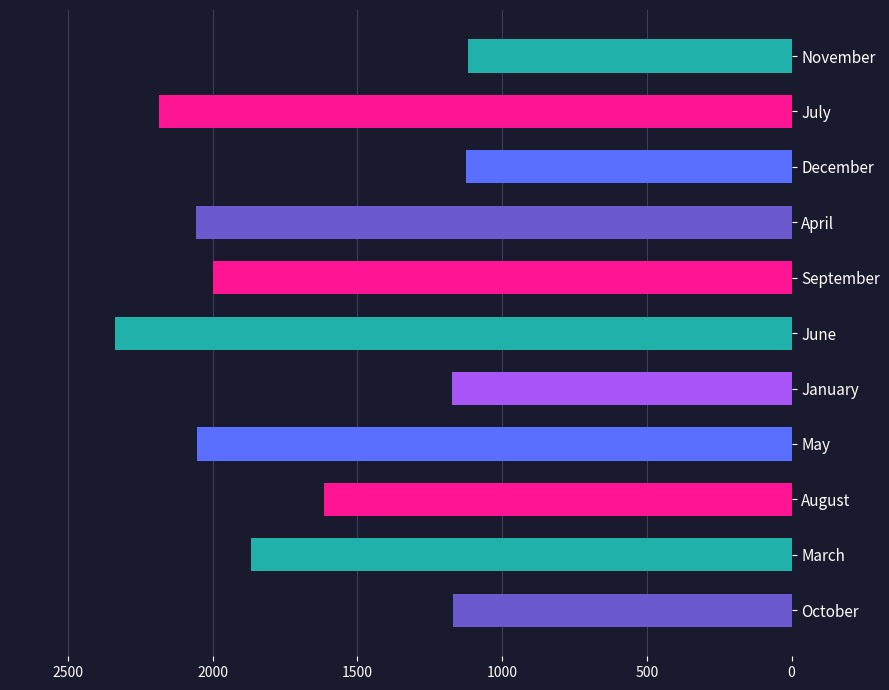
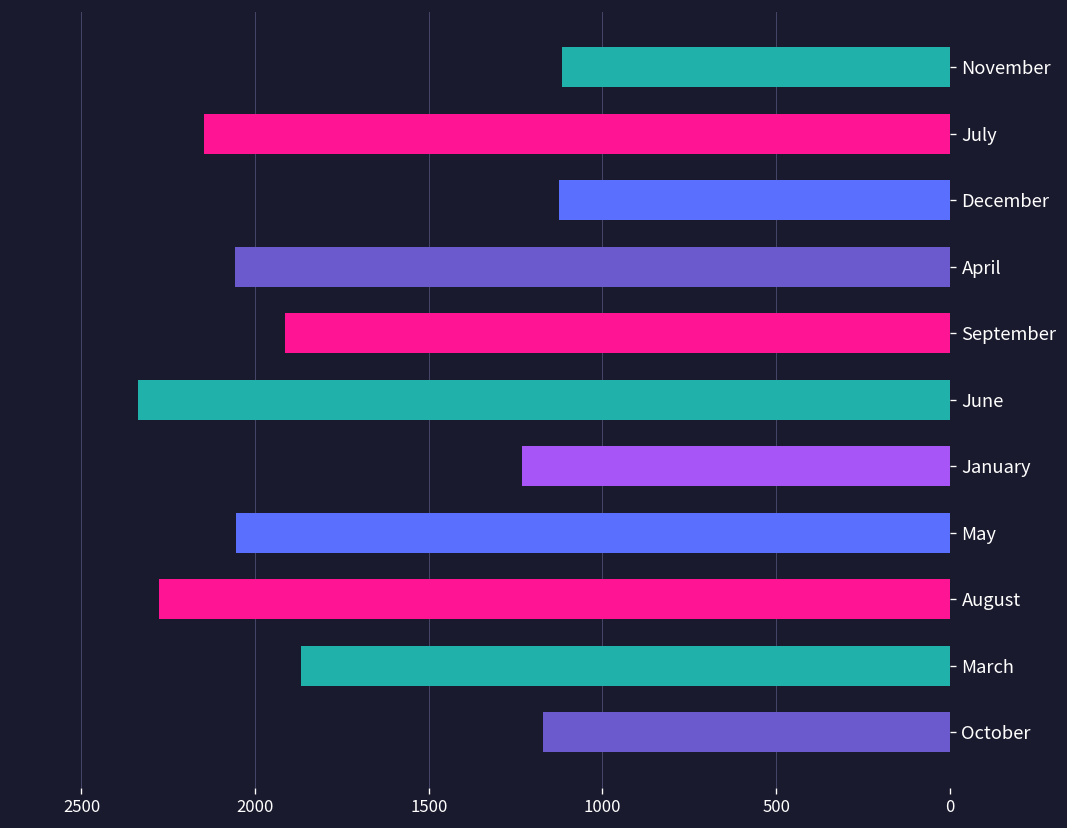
  {
    "November": 1120,
-   "July": 2190,
+   "July": 2150,
    "December": 1130,
    "April": 2060,
-   "September": 2000,
+   "September": 1910,
    "June": 2340,
-   "January": 1170,
+   "January": 1230,
    "May": 2060,
-   "August": 1610,
+   "August": 2280,
    "March": 1870,
    "October": 1170
  }
